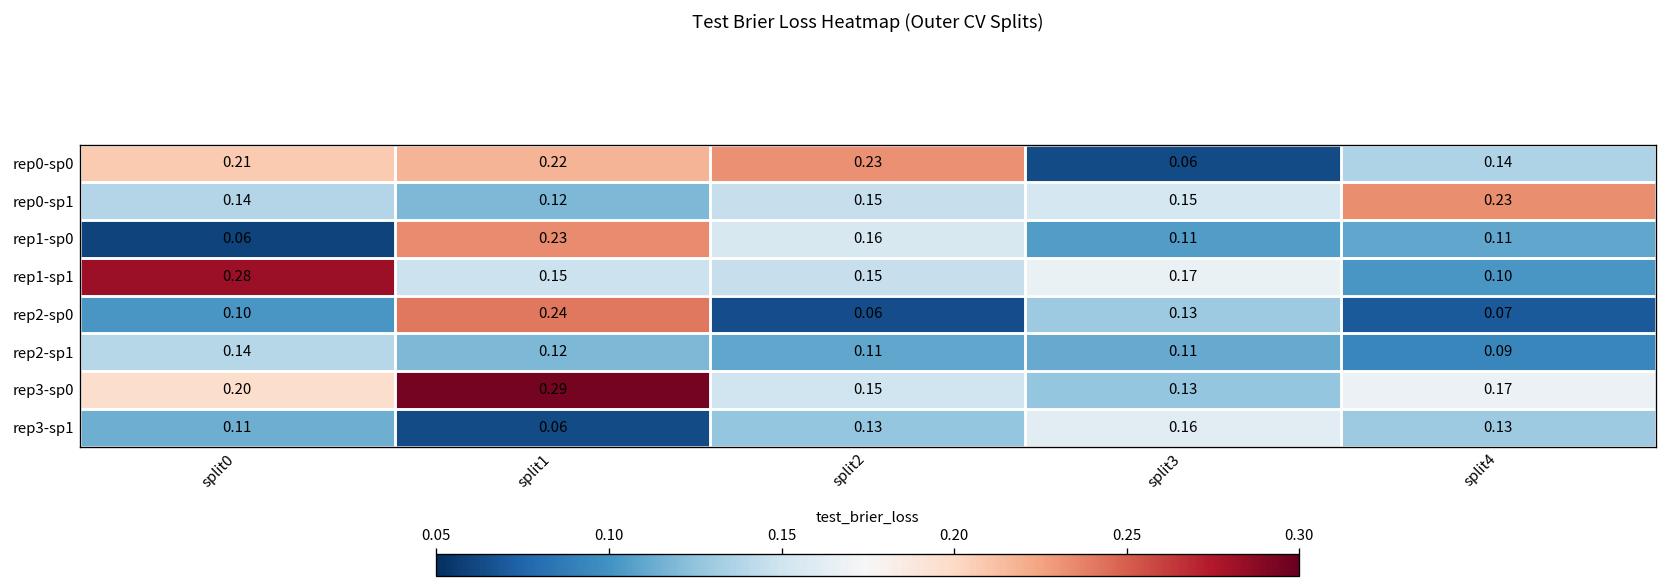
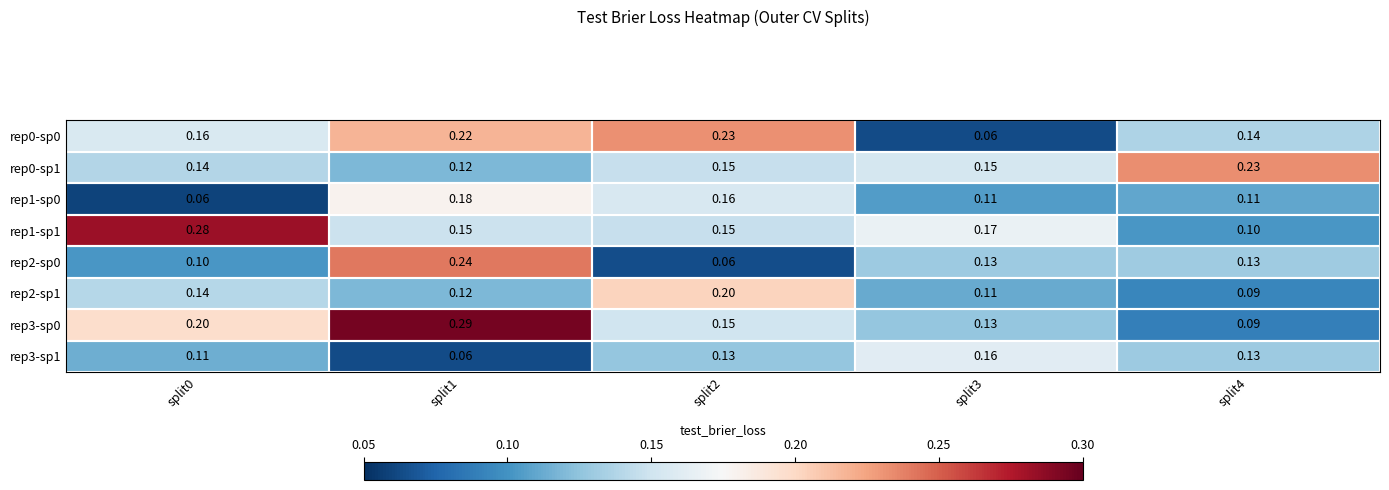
  {
    "rep0-sp0": {
-     "split0": 0.21,
+     "split0": 0.16,
      "split1": 0.22,
      "split2": 0.23,
      "split3": 0.06,
      "split4": 0.14
    },
    "rep0-sp1": {
      "split0": 0.14,
      "split1": 0.12,
      "split2": 0.15,
      "split3": 0.15,
      "split4": 0.23
    },
    "rep1-sp0": {
      "split0": 0.06,
-     "split1": 0.23,
+     "split1": 0.18,
      "split2": 0.16,
      "split3": 0.11,
      "split4": 0.11
    },
    "rep1-sp1": {
      "split0": 0.28,
      "split1": 0.15,
      "split2": 0.15,
      "split3": 0.17,
      "split4": 0.10
    },
    "rep2-sp0": {
      "split0": 0.10,
      "split1": 0.24,
      "split2": 0.06,
      "split3": 0.13,
-     "split4": 0.07
+     "split4": 0.13
    },
    "rep2-sp1": {
      "split0": 0.14,
      "split1": 0.12,
-     "split2": 0.11,
+     "split2": 0.20,
      "split3": 0.11,
      "split4": 0.09
    },
    "rep3-sp0": {
      "split0": 0.20,
      "split1": 0.29,
      "split2": 0.15,
      "split3": 0.13,
-     "split4": 0.17
+     "split4": 0.09
    },
    "rep3-sp1": {
      "split0": 0.11,
      "split1": 0.06,
      "split2": 0.13,
      "split3": 0.16,
      "split4": 0.13
    }
  }
